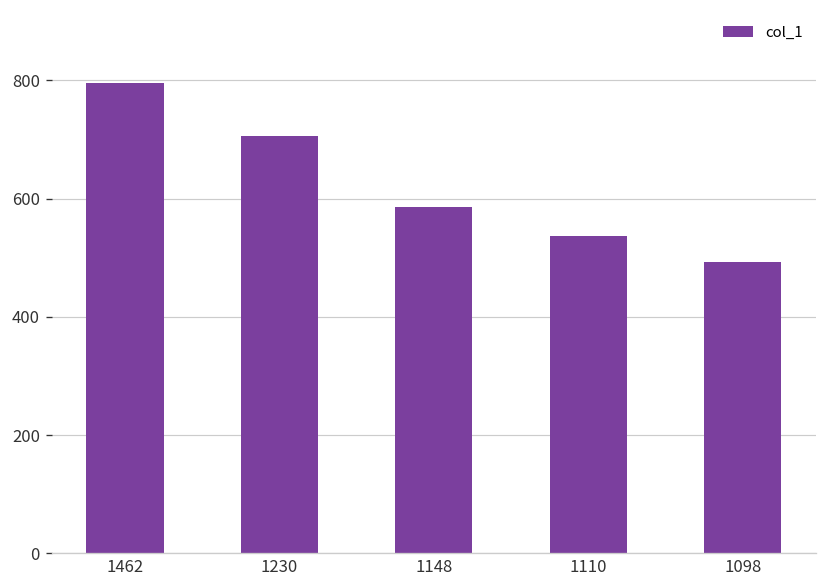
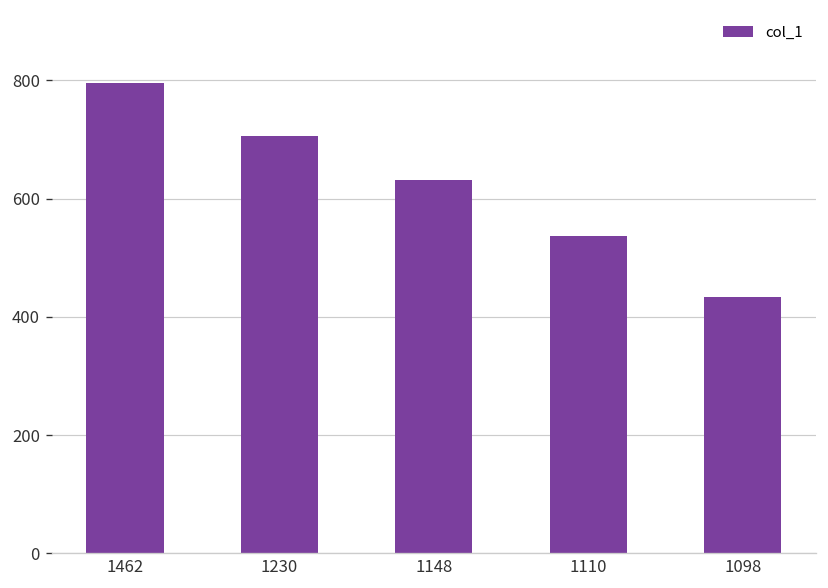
  {
    "1462": 800,
    "1230": 710,
-   "1148": 590,
+   "1148": 630,
    "1110": 540,
-   "1098": 490
+   "1098": 430
  }
